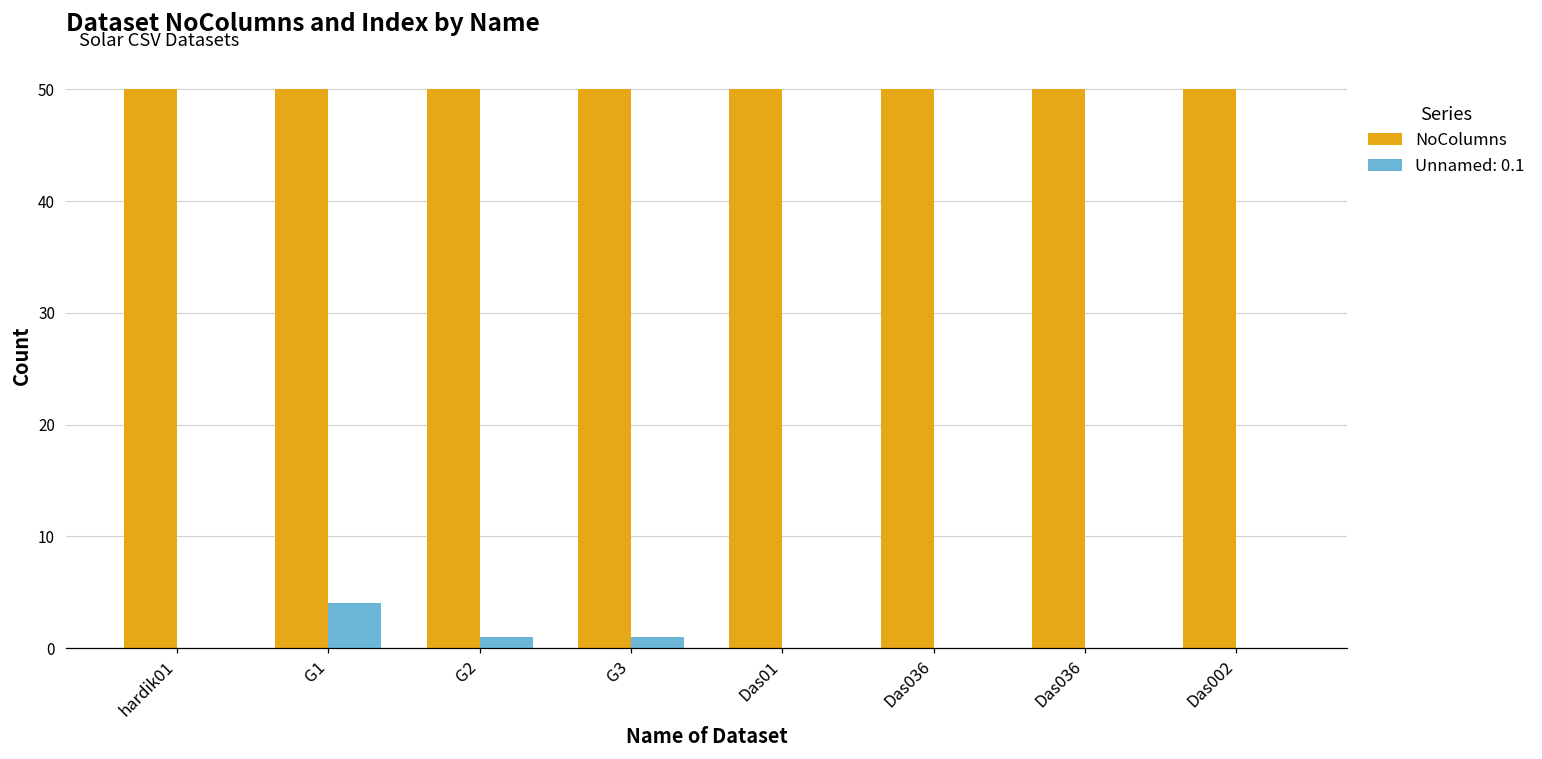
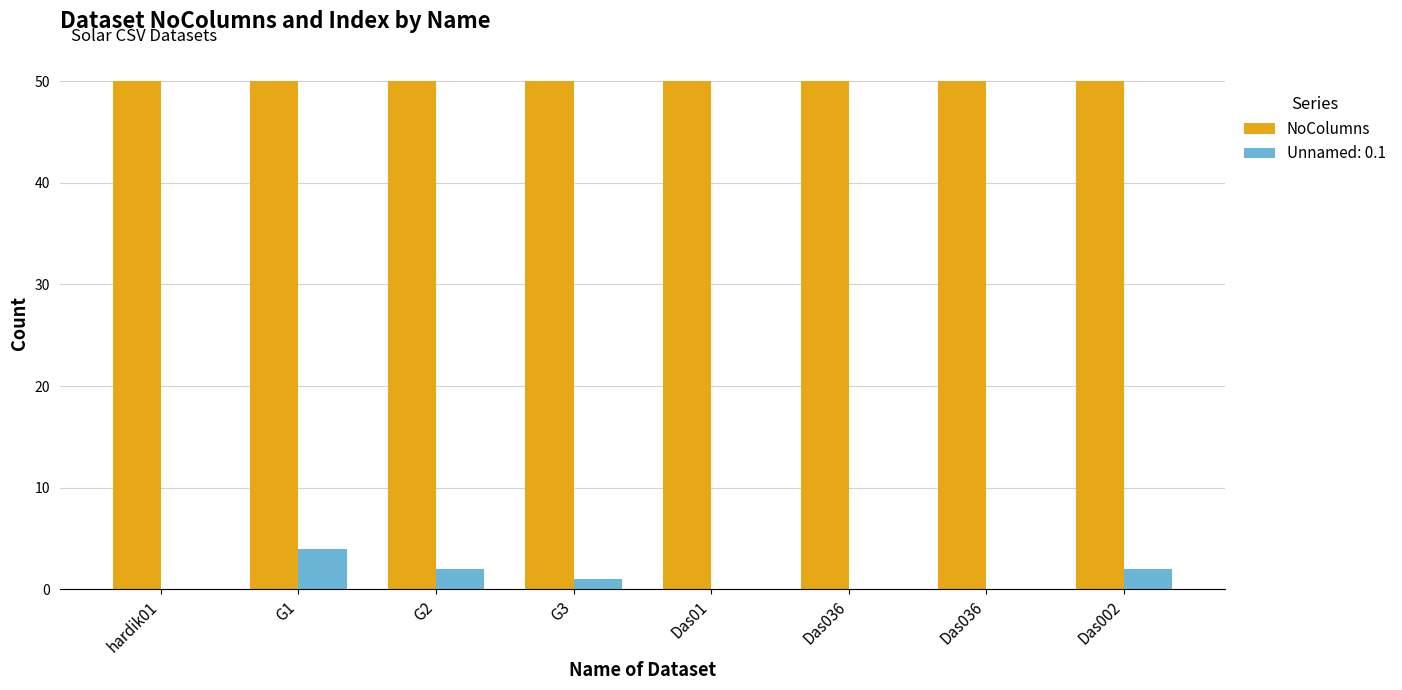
  {
    "NoColumns": {
      "hardik01": 50,
      "G1": 50,
      "G2": 50,
      "G3": 50,
      "Das01": 50,
      "Das002": 50
    },
    "Unnamed: 0.1": {
      "hardik01": 0,
      "G1": 4,
-     "G2": 1,
+     "G2": 2,
      "G3": 1,
      "Das01": 0,
-     "Das002": 0
+     "Das002": 2
    }
  }
